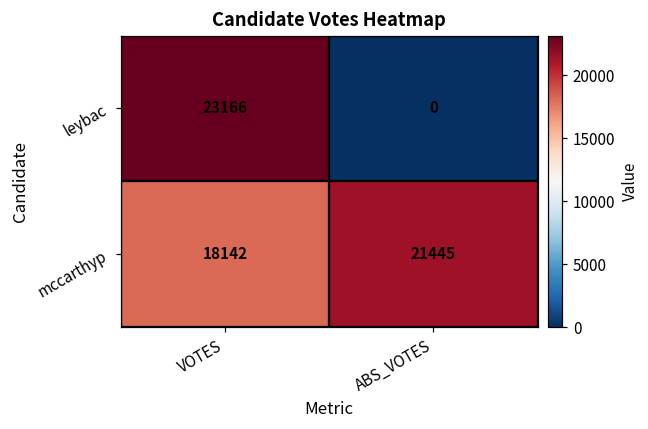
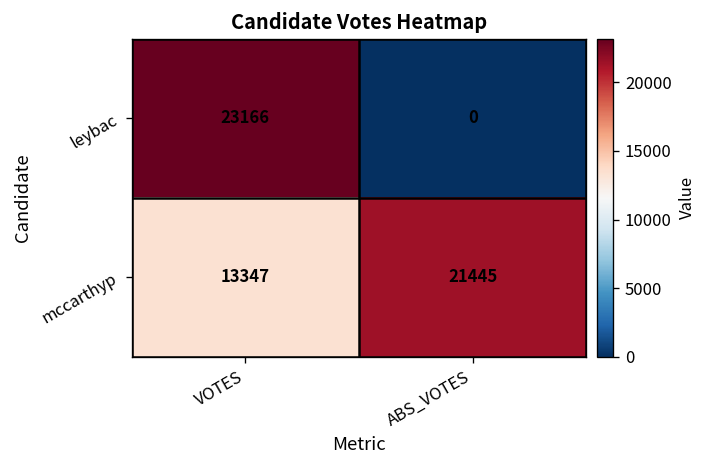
  {
    "leybac": {
      "VOTES": 23166,
      "ABS_VOTES": 0
    },
    "mccarthyp": {
-     "VOTES": 18142,
+     "VOTES": 13347,
      "ABS_VOTES": 21445
    }
  }
